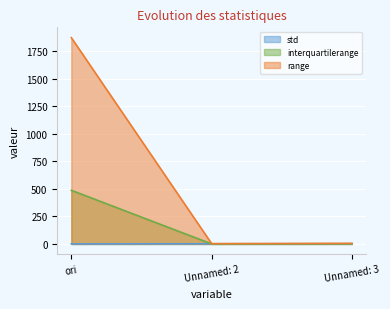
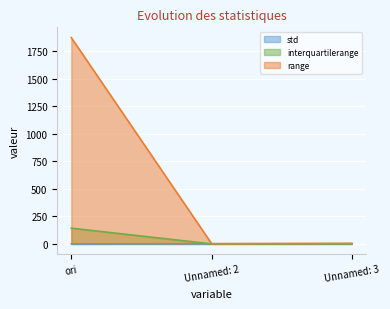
  {
    "std": {
      "ori": 0
    },
    "interquartilerange": {
-     "ori": 490
+     "ori": 140
    },
    "range": {
      "ori": 1880
    }
  }
